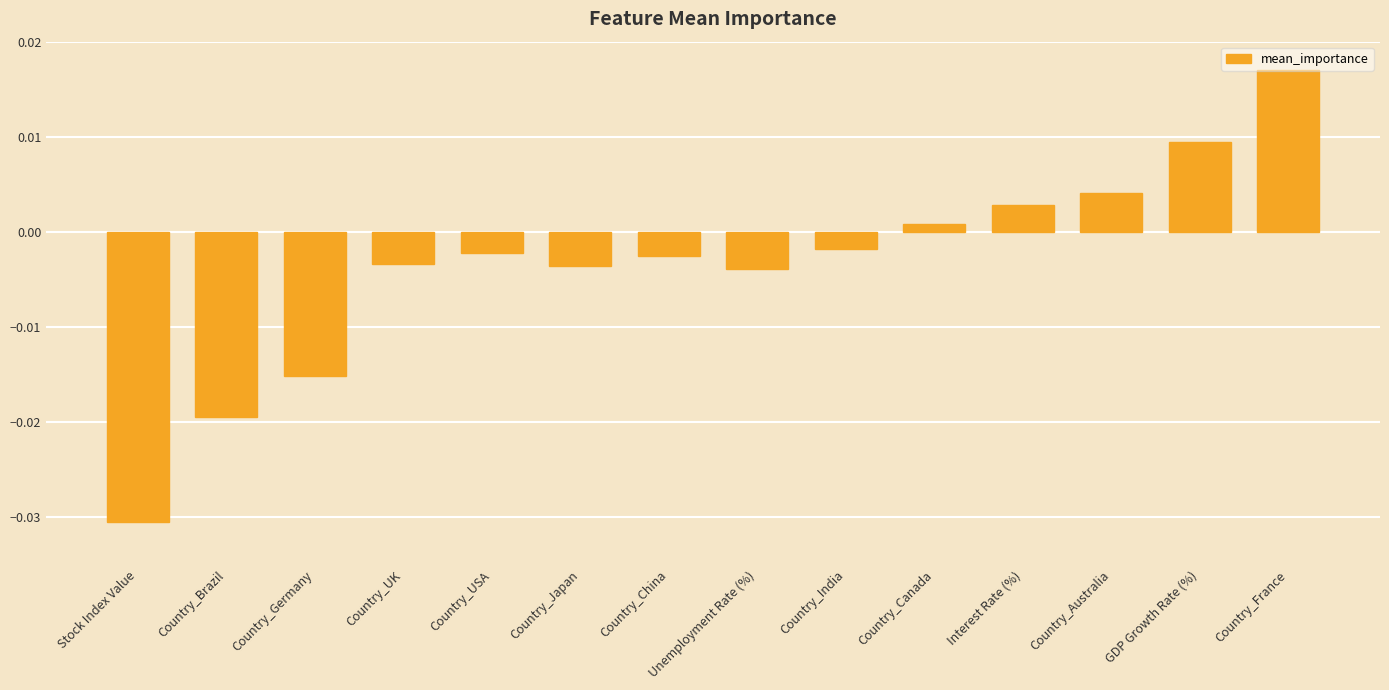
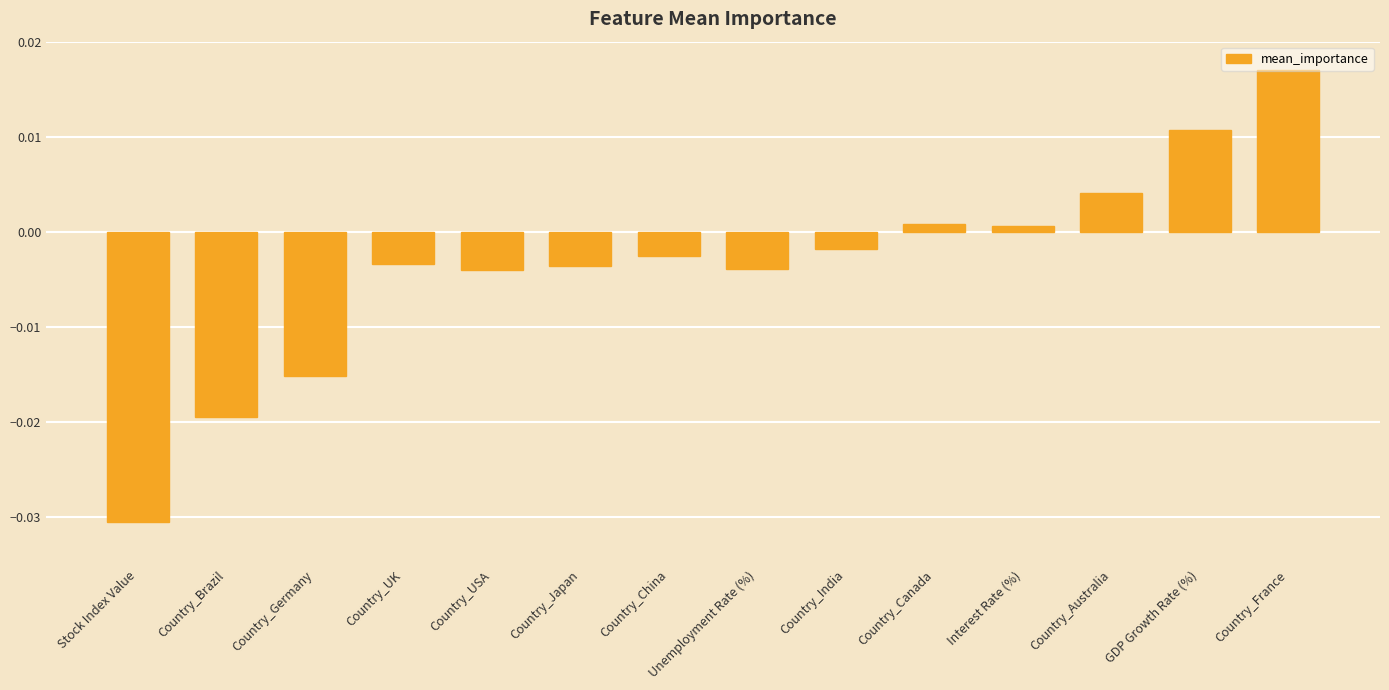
  {
    "Stock Index Value": -0.031,
    "Country_Brazil": -0.019,
    "Country_Germany": -0.015,
    "Country_UK": -0.003,
-   "Country_USA": -0.002,
+   "Country_USA": -0.004,
    "Country_Japan": -0.004,
    "Country_China": -0.003,
    "Unemployment Rate (%)": -0.004,
    "Country_India": -0.002,
    "Country_Canada": 0.001,
-   "Interest Rate (%)": 0.003,
+   "Interest Rate (%)": 0.001,
    "Country_Australia": 0.004,
-   "GDP Growth Rate (%)": 0.009
+   "GDP Growth Rate (%)": 0.011
  }
